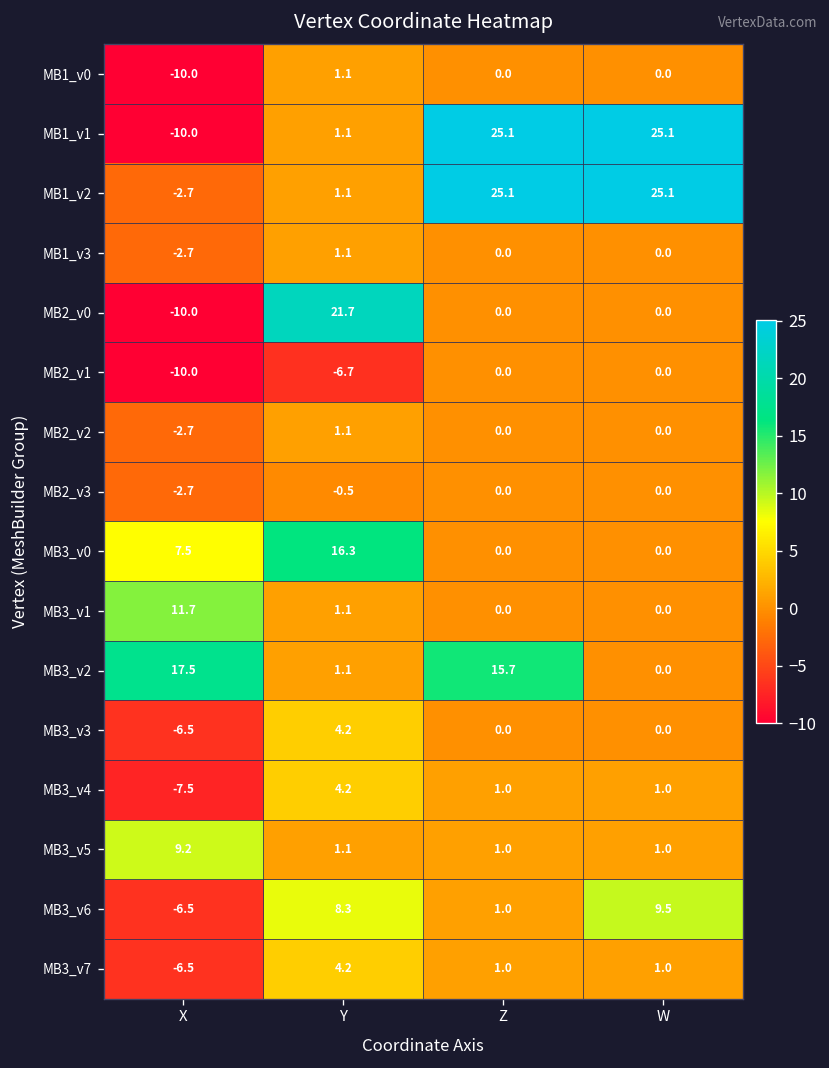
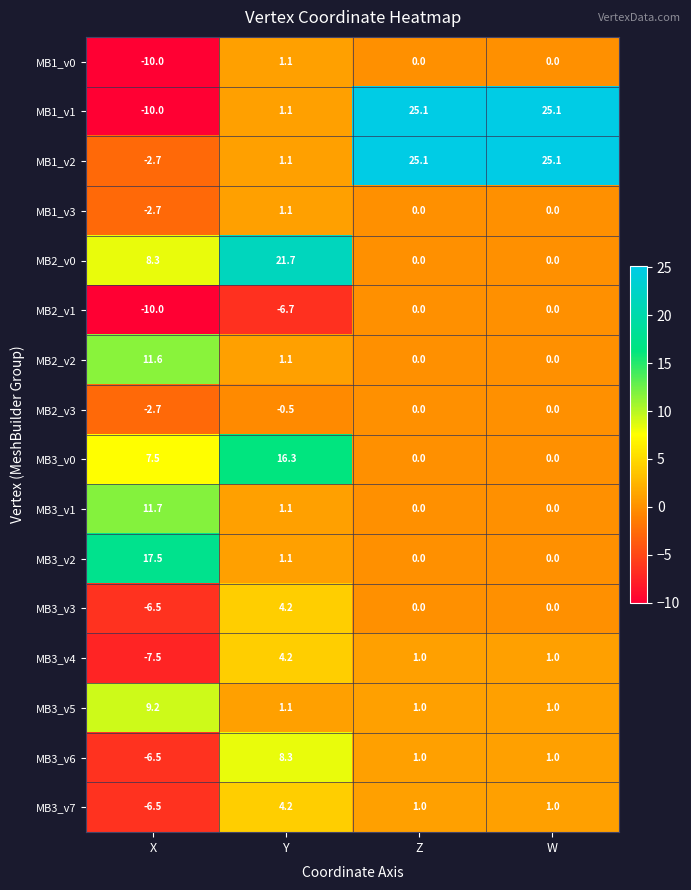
  {
    "MB1_v0": {
      "X": -10.0,
      "Y": 1.1,
      "Z": 0.0,
      "W": 0.0
    },
    "MB1_v1": {
      "X": -10.0,
      "Y": 1.1,
      "Z": 25.1,
      "W": 25.1
    },
    "MB1_v2": {
      "X": -2.7,
      "Y": 1.1,
      "Z": 25.1,
      "W": 25.1
    },
    "MB1_v3": {
      "X": -2.7,
      "Y": 1.1,
      "Z": 0.0,
      "W": 0.0
    },
    "MB2_v0": {
-     "X": -10.0,
+     "X": 8.3,
      "Y": 21.7,
      "Z": 0.0,
      "W": 0.0
    },
    "MB2_v1": {
      "X": -10.0,
      "Y": -6.7,
      "Z": 0.0,
      "W": 0.0
    },
    "MB2_v2": {
-     "X": -2.7,
+     "X": 11.6,
      "Y": 1.1,
      "Z": 0.0,
      "W": 0.0
    },
    "MB2_v3": {
      "X": -2.7,
      "Y": -0.5,
      "Z": 0.0,
      "W": 0.0
    },
    "MB3_v0": {
      "X": 7.5,
      "Y": 16.3,
      "Z": 0.0,
      "W": 0.0
    },
    "MB3_v1": {
      "X": 11.7,
      "Y": 1.1,
      "Z": 0.0,
      "W": 0.0
    },
    "MB3_v2": {
      "X": 17.5,
      "Y": 1.1,
-     "Z": 15.7,
+     "Z": 0.0,
      "W": 0.0
    },
    "MB3_v3": {
      "X": -6.5,
      "Y": 4.2,
      "Z": 0.0,
      "W": 0.0
    },
    "MB3_v4": {
      "X": -7.5,
      "Y": 4.2,
      "Z": 1.0,
      "W": 1.0
    },
    "MB3_v5": {
      "X": 9.2,
      "Y": 1.1,
      "Z": 1.0,
      "W": 1.0
    },
    "MB3_v6": {
      "X": -6.5,
      "Y": 8.3,
      "Z": 1.0,
-     "W": 9.5
+     "W": 1.0
    },
    "MB3_v7": {
      "X": -6.5,
      "Y": 4.2,
      "Z": 1.0,
      "W": 1.0
    }
  }
